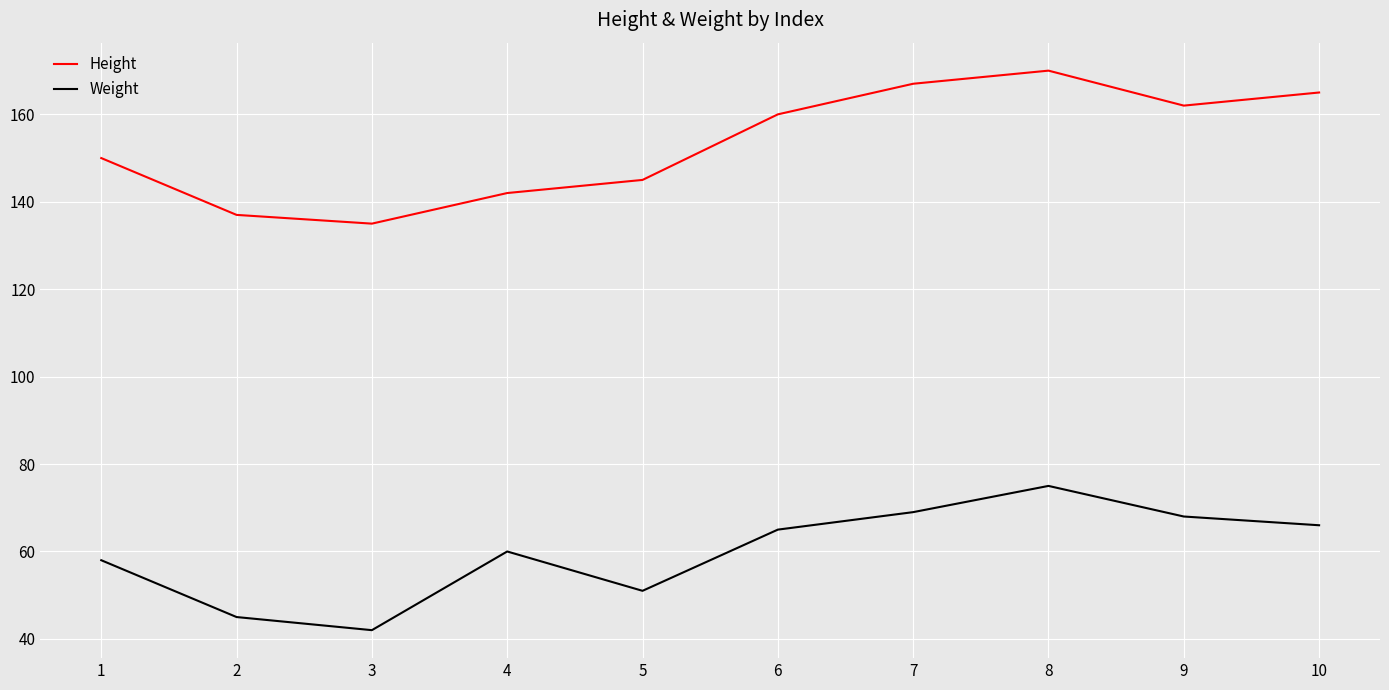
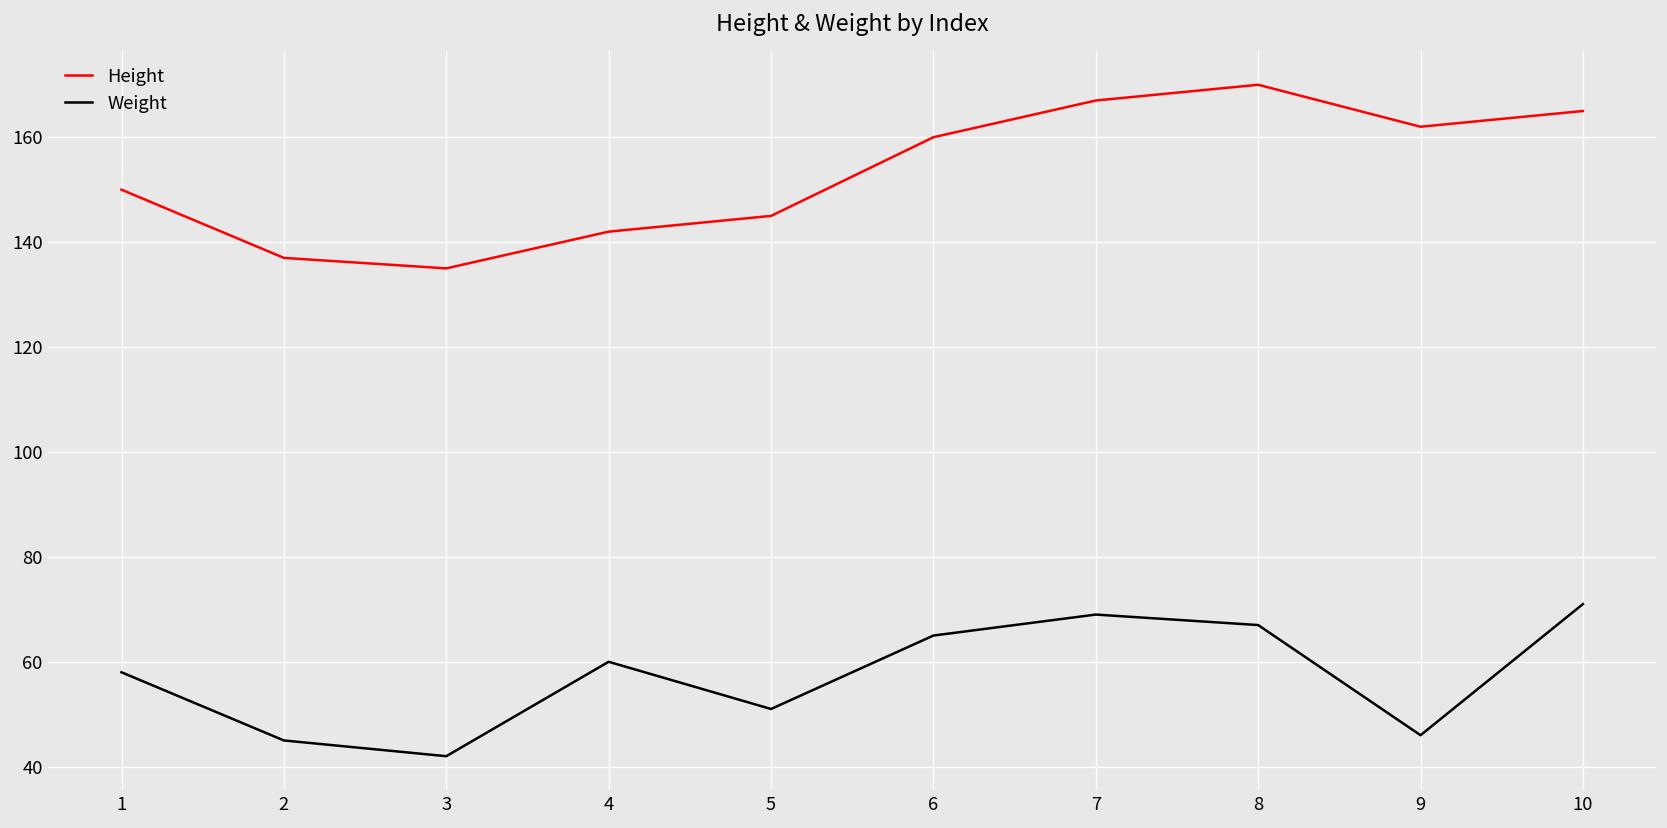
  {
    "Height": {
      "1": 150,
      "2": 137,
      "3": 135,
      "4": 142,
      "5": 145,
      "6": 160,
      "7": 167,
      "8": 170,
      "9": 162,
      "10": 165
    },
    "Weight": {
      "1": 58,
      "2": 45,
      "3": 42,
      "4": 60,
      "5": 51,
      "6": 65,
      "7": 69,
-     "8": 75,
-     "9": 68,
-     "10": 66
+     "8": 67,
+     "9": 46,
+     "10": 71
    }
  }
